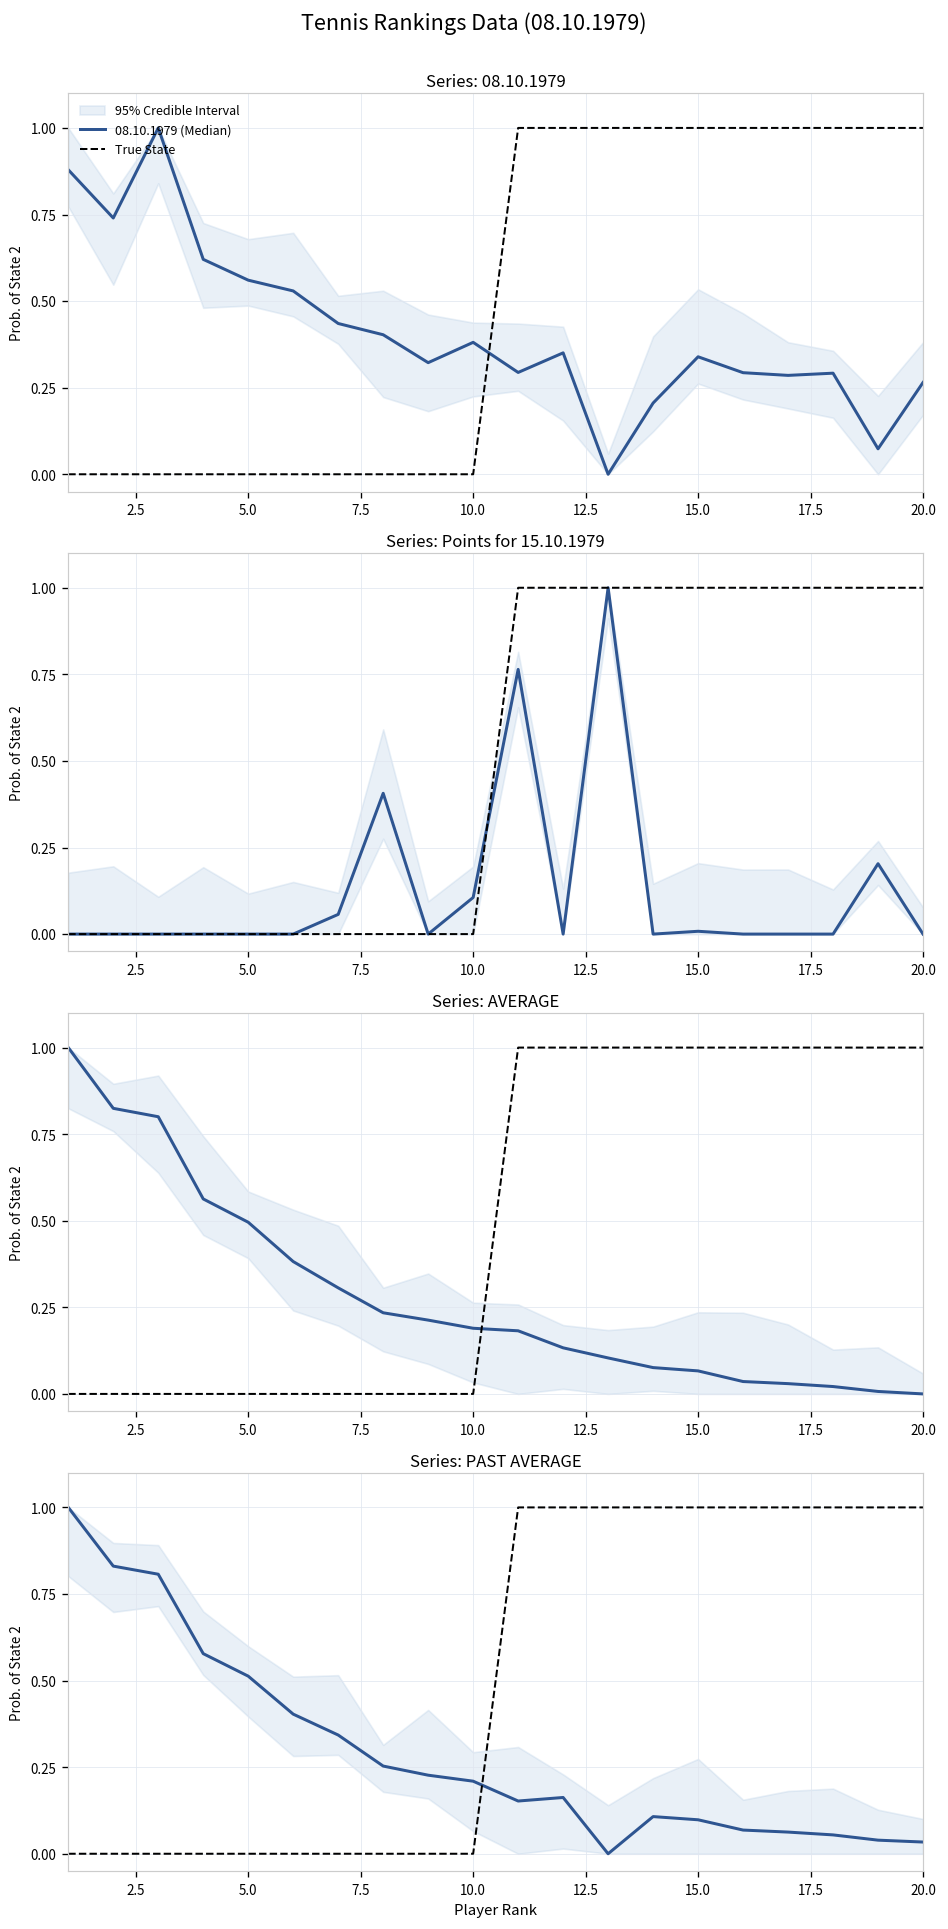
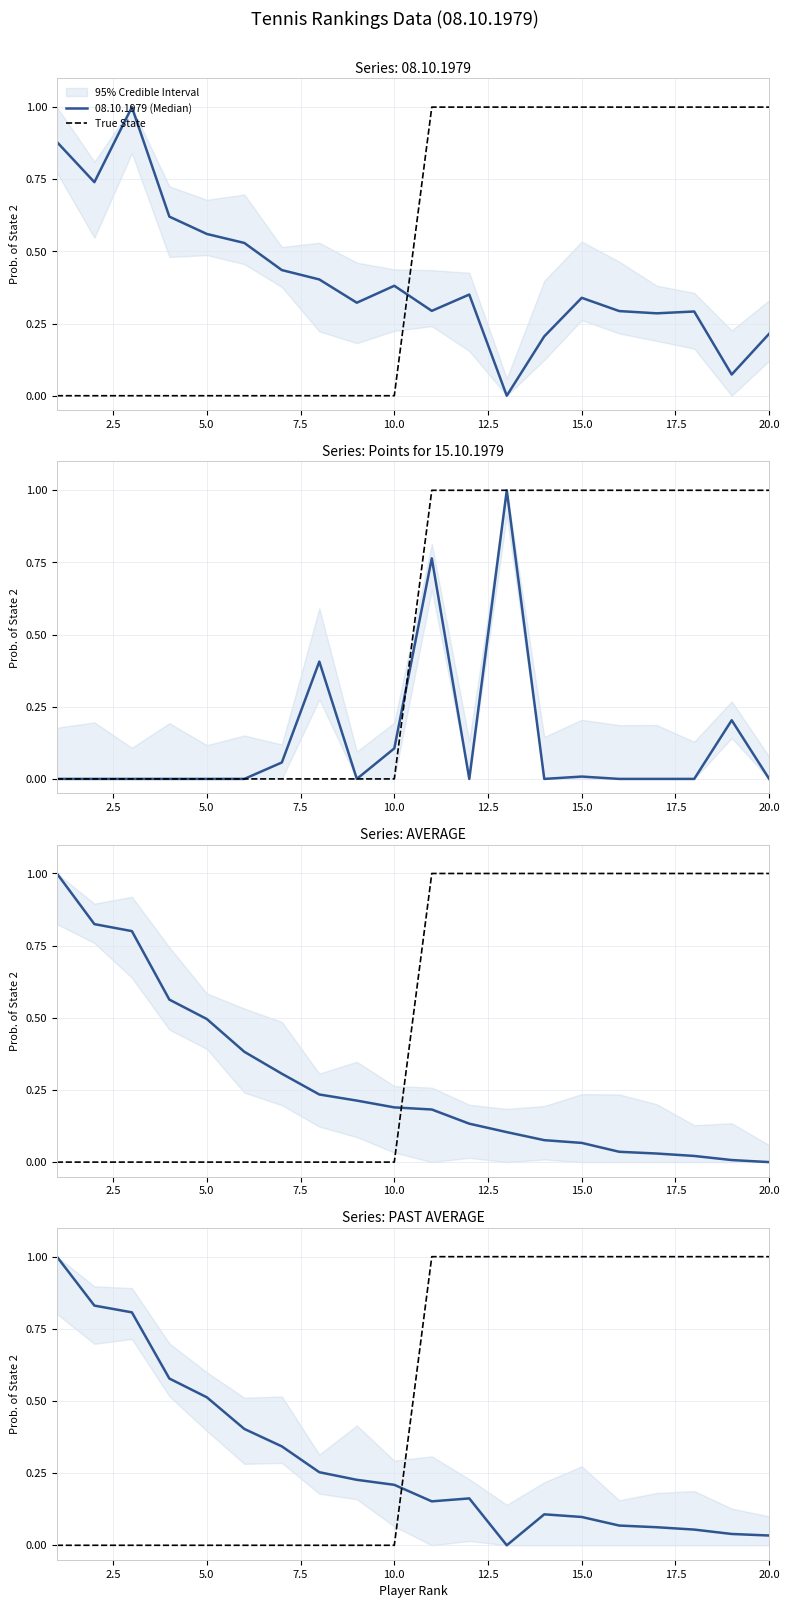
  {
    "Series: 08.10.1979": {
      "08.10.1979 (Median)": {
        "5.0": 0.56,
        "10.0": 0.38,
        "15.0": 0.34,
-       "20.0": 0.27
+       "20.0": 0.21
      },
      "True State": {
        "5.0": 0.00,
        "10.0": 0.00,
        "15.0": 1.00,
        "20.0": 1.00
      }
    },
    "Series: Points for 15.10.1979": {
      "95% Credible Interval": {
        "5.0": 0.12,
        "10.0": 0.20,
        "15.0": 0.20,
        "20.0": 0.08
      },
      "True State": {
        "10.0": 0.00,
        "15.0": 1.00,
        "20.0": 1.00
      }
    },
    "Series: AVERAGE": {
      "95% Credible Interval": {
        "15.0": 0.24,
        "20.0": 0.06
      },
      "True State": {
        "5.0": 0.00,
        "10.0": 0.00,
        "15.0": 1.00,
        "20.0": 1.00
      }
    },
    "Series: PAST AVERAGE": {
      "95% Credible Interval": {
        "15.0": 0.27,
        "20.0": 0.10
      },
      "True State": {
        "5.0": 0.00,
        "10.0": 0.00,
        "15.0": 1.00,
        "20.0": 1.00
      }
    }
  }
